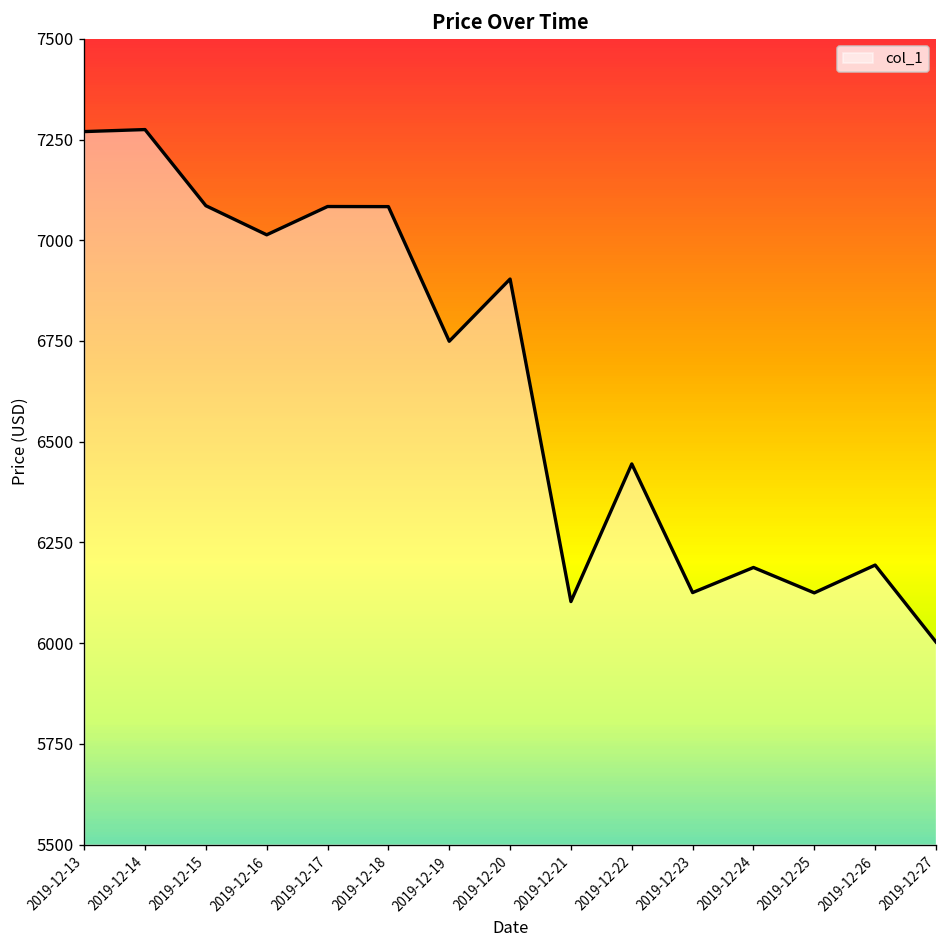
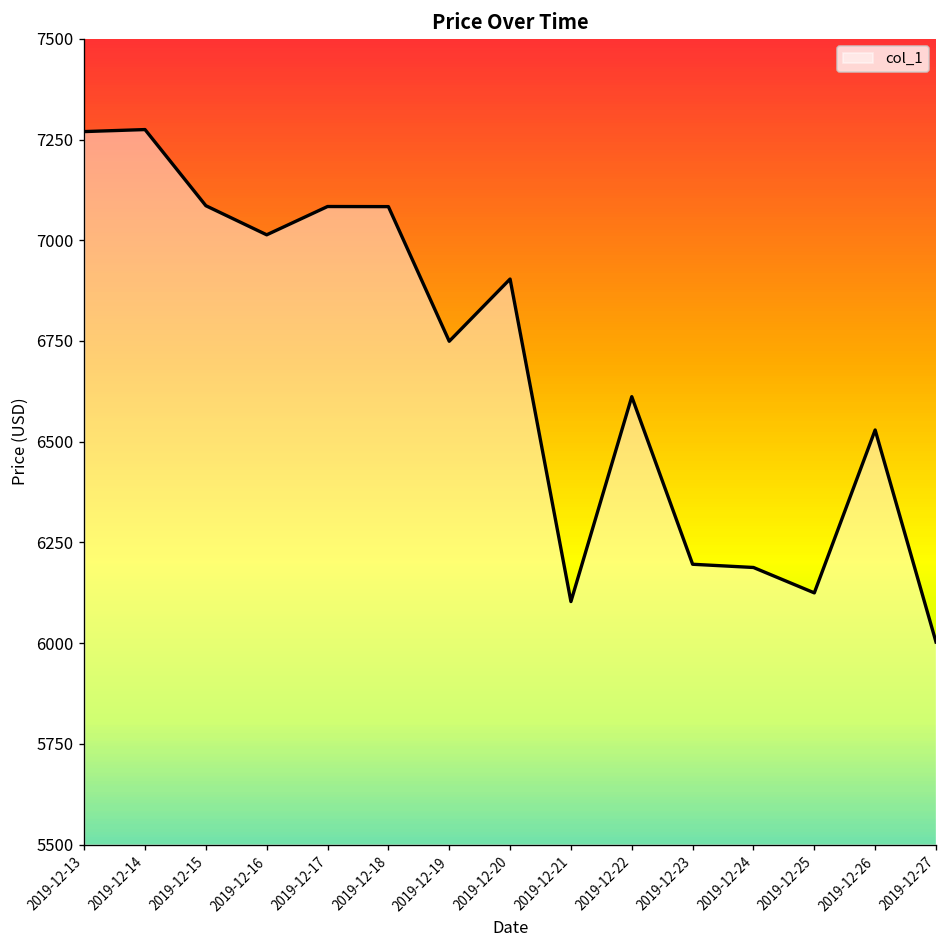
  {
    "2019-12-13": 7270,
    "2019-12-14": 7270,
    "2019-12-15": 7090,
    "2019-12-16": 7010,
    "2019-12-17": 7080,
    "2019-12-18": 7080,
    "2019-12-19": 6750,
    "2019-12-20": 6900,
    "2019-12-21": 6100,
-   "2019-12-22": 6440,
-   "2019-12-23": 6130,
+   "2019-12-22": 6610,
+   "2019-12-23": 6200,
    "2019-12-24": 6190,
    "2019-12-25": 6120,
-   "2019-12-26": 6190,
+   "2019-12-26": 6530,
    "2019-12-27": 6000
  }
